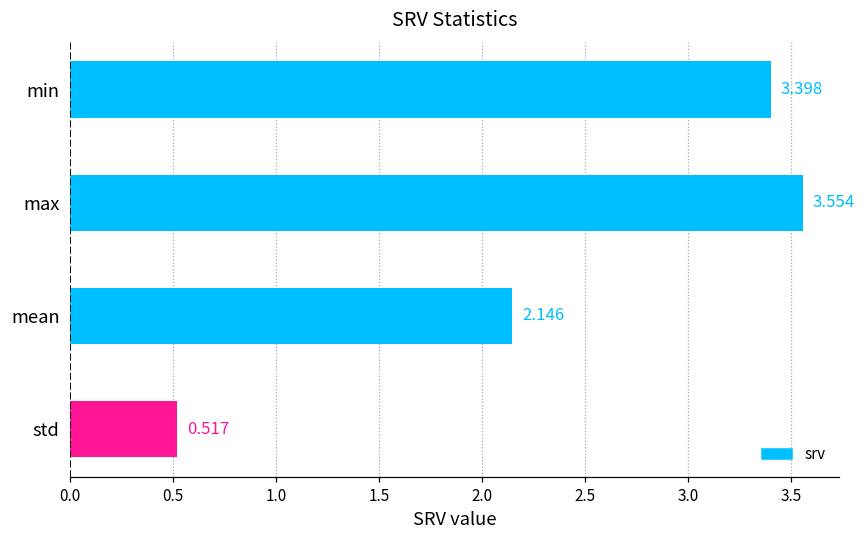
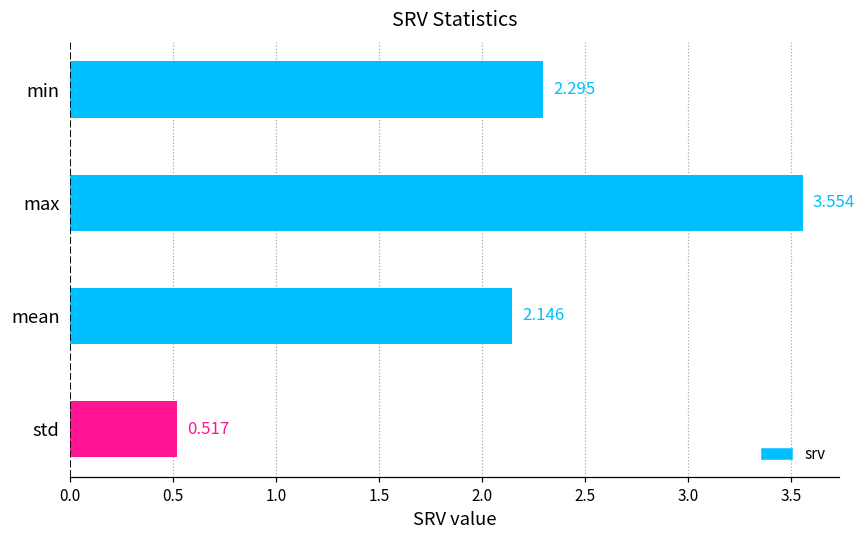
  {
-   "min": 3.398,
+   "min": 2.295,
    "max": 3.554,
    "mean": 2.146,
    "std": 0.517
  }
